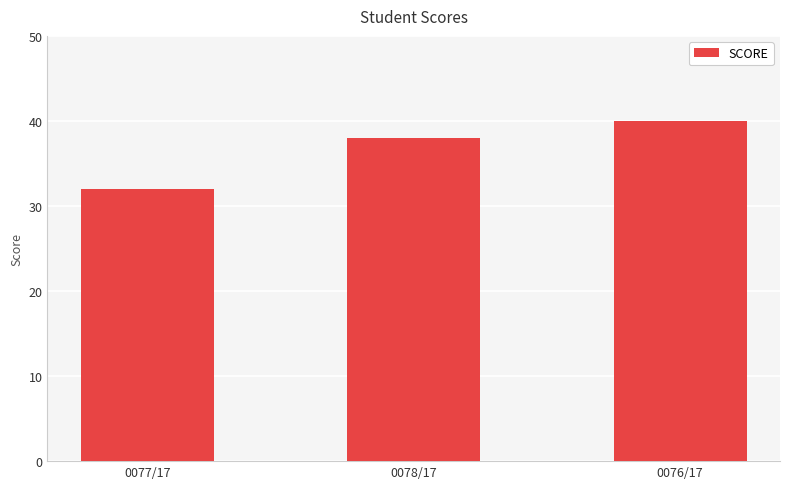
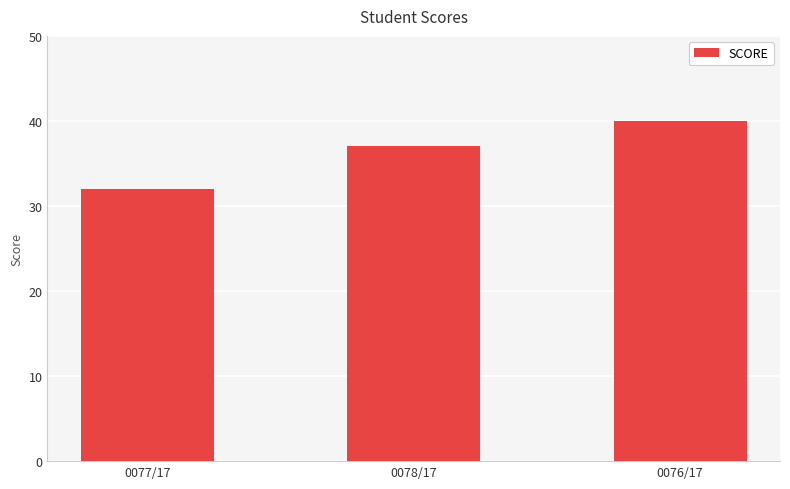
  {
    "0077/17": 32,
-   "0078/17": 38,
+   "0078/17": 37,
    "0076/17": 40
  }
